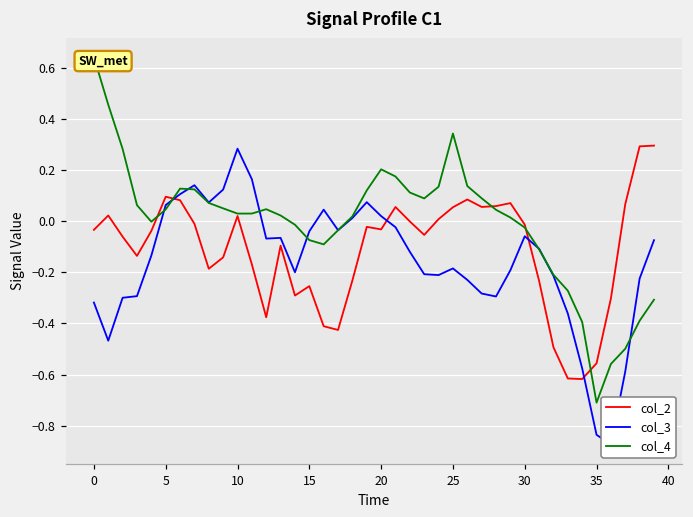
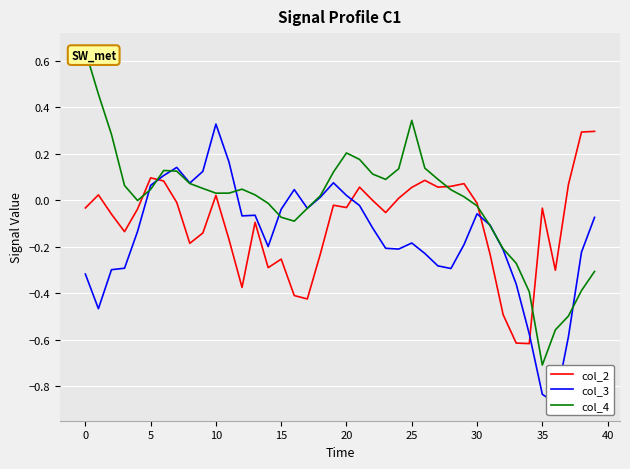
  {
    "col_2": {
      "0": -0.03,
      "5": 0.10,
      "15": -0.25,
      "20": -0.03,
      "25": 0.05,
      "30": -0.01,
-     "35": -0.56
+     "35": -0.03
    },
    "col_3": {
      "0": -0.32,
      "5": 0.06,
-     "10": 0.28,
+     "10": 0.33,
      "15": -0.04,
      "20": 0.02,
      "25": -0.18,
      "30": -0.06,
      "35": -0.84
    },
    "col_4": {
      "5": 0.05,
      "15": -0.07,
      "20": 0.20,
      "25": 0.34,
      "30": -0.03,
      "35": -0.71
    }
  }
